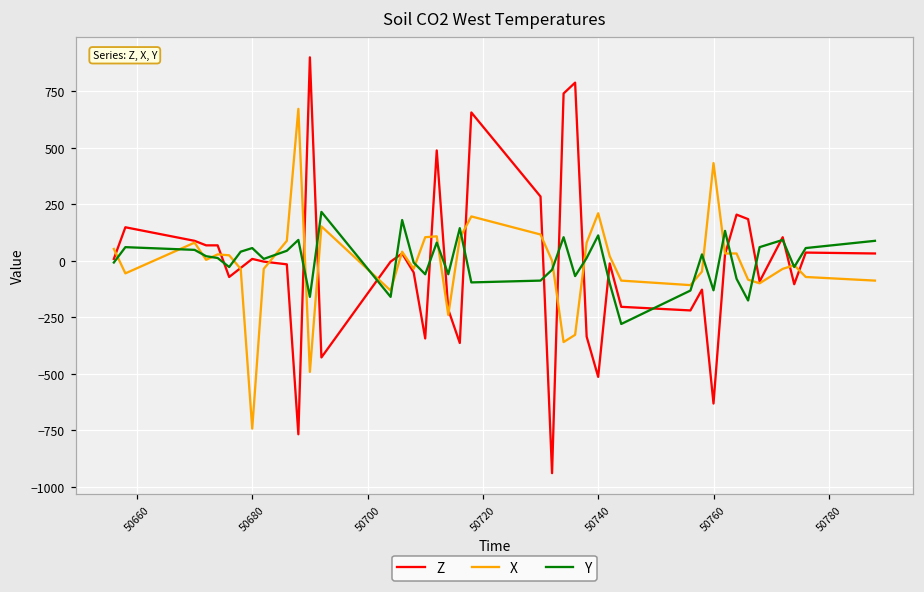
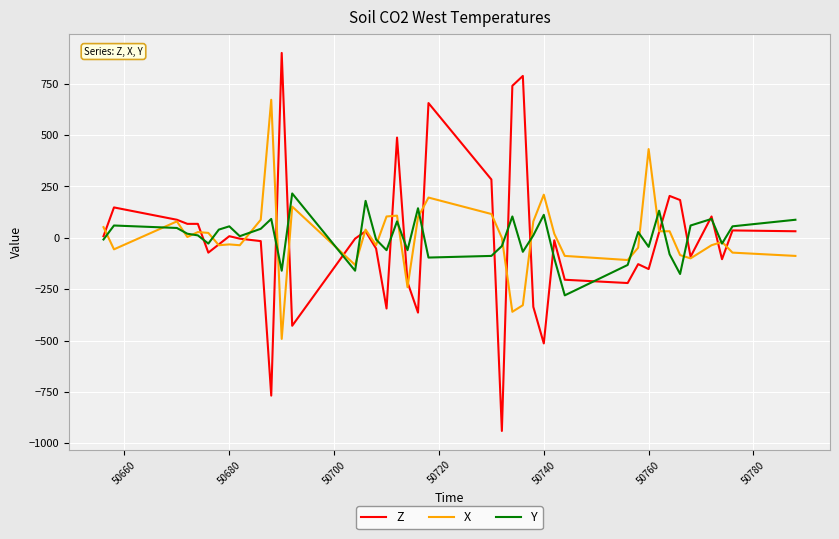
  {
    "Z": {
      "50680": 10,
      "50740": -510,
-     "50760": -630
+     "50760": -150
    },
    "X": {
-     "50680": -740,
+     "50680": -30,
      "50740": 210,
      "50760": 430
    },
    "Y": {
      "50680": 60,
      "50740": 110,
-     "50760": -130
+     "50760": -40
    }
  }
